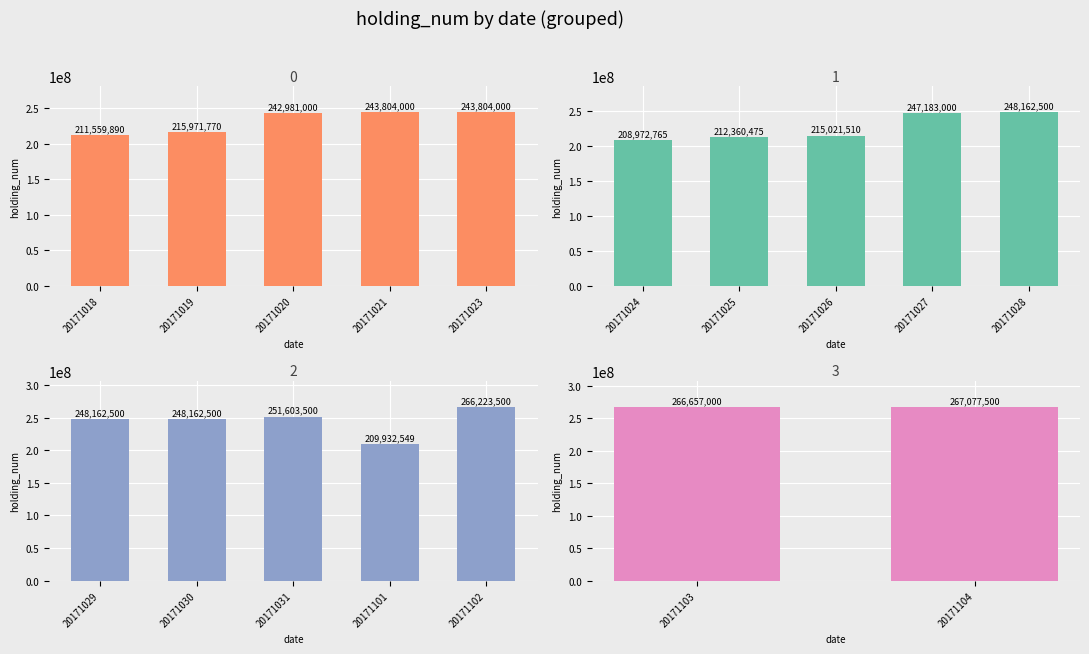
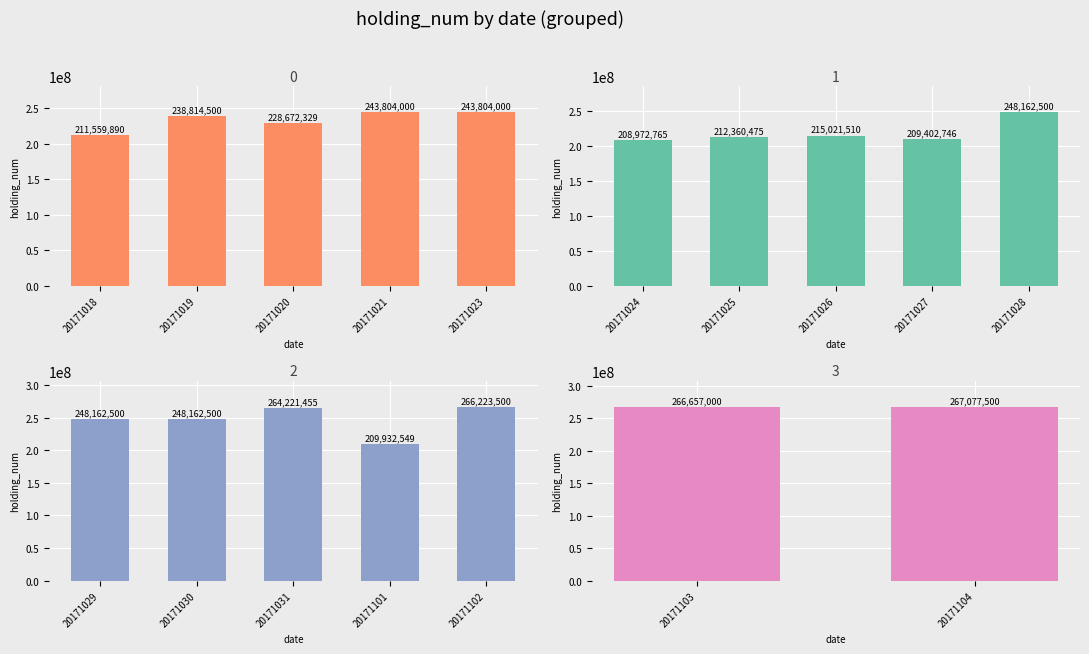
  {
    "0": {
      "20171018": "211,559,890",
-     "20171019": "215,971,770",
-     "20171020": "242,981,000",
+     "20171019": "238,814,500",
+     "20171020": "228,672,329",
      "20171021": "243,804,000",
      "20171023": "243,804,000"
    },
    "1": {
      "20171024": "208,972,765",
      "20171025": "212,360,475",
      "20171026": "215,021,510",
-     "20171027": "247,183,000",
+     "20171027": "209,402,746",
      "20171028": "248,162,500"
    },
    "2": {
      "20171029": "248,162,500",
      "20171030": "248,162,500",
-     "20171031": "251,603,500",
+     "20171031": "264,221,455",
      "20171101": "209,932,549",
      "20171102": "266,223,500"
    },
    "3": {
      "20171103": "266,657,000",
      "20171104": "267,077,500"
    }
  }
